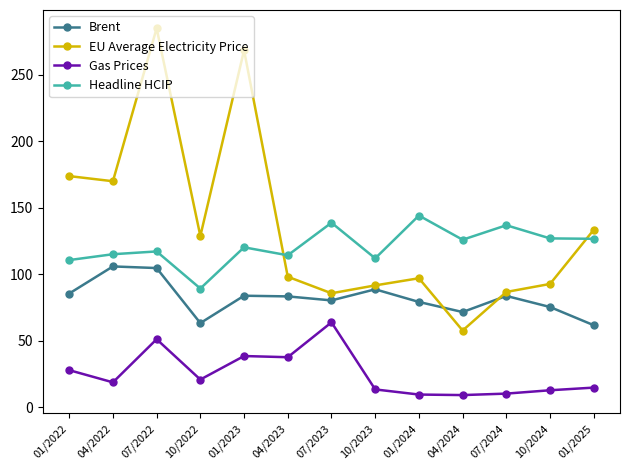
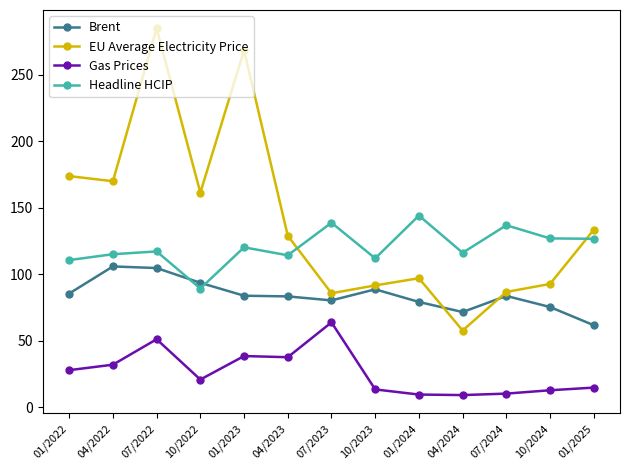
  {
    "Brent": {
      "01/2022": 86,
      "04/2022": 106,
      "07/2022": 105,
-     "10/2022": 63,
+     "10/2022": 94,
      "01/2023": 84,
      "04/2023": 83,
      "07/2023": 80,
      "10/2023": 89,
      "01/2024": 79,
      "04/2024": 72,
      "07/2024": 84,
      "10/2024": 75,
      "01/2025": 62
    },
    "EU Average Electricity Price": {
      "01/2022": 174,
      "04/2022": 170,
-     "10/2022": 129,
-     "04/2023": 98,
+     "10/2022": 161,
+     "04/2023": 129,
      "07/2023": 86,
      "10/2023": 92,
      "01/2024": 97,
      "04/2024": 58,
      "07/2024": 87,
      "10/2024": 93,
      "01/2025": 134
    },
    "Gas Prices": {
      "01/2022": 28,
-     "04/2022": 19,
+     "04/2022": 32,
      "07/2022": 51,
      "10/2022": 21,
      "01/2023": 39,
      "04/2023": 38,
      "07/2023": 64,
      "10/2023": 13,
      "01/2024": 10,
      "04/2024": 9,
      "07/2024": 10,
      "10/2024": 13,
      "01/2025": 15
    },
    "Headline HCIP": {
      "01/2022": 111,
      "04/2022": 115,
      "07/2022": 117,
      "10/2022": 89,
      "01/2023": 120,
      "04/2023": 114,
      "07/2023": 139,
      "10/2023": 112,
      "01/2024": 144,
-     "04/2024": 126,
+     "04/2024": 116,
      "07/2024": 137,
      "10/2024": 127,
      "01/2025": 127
    }
  }
